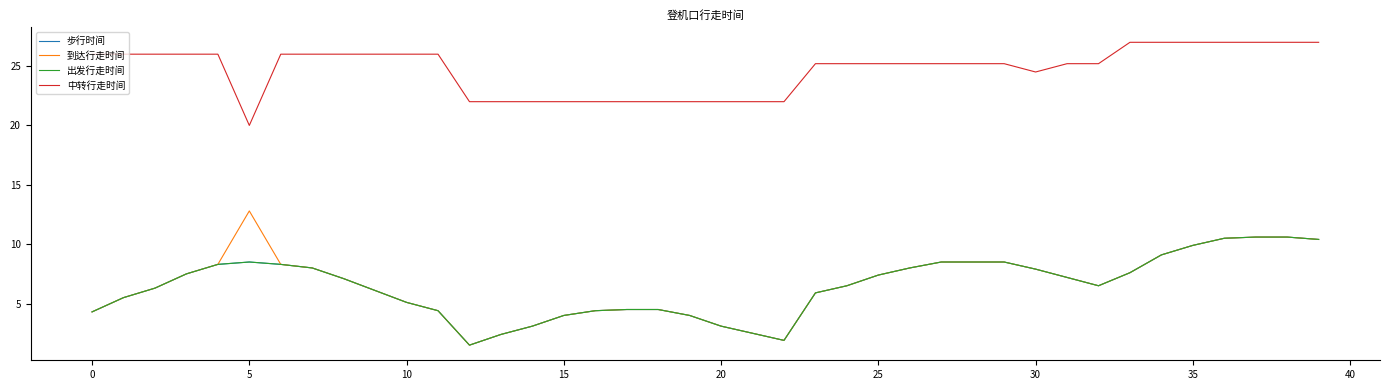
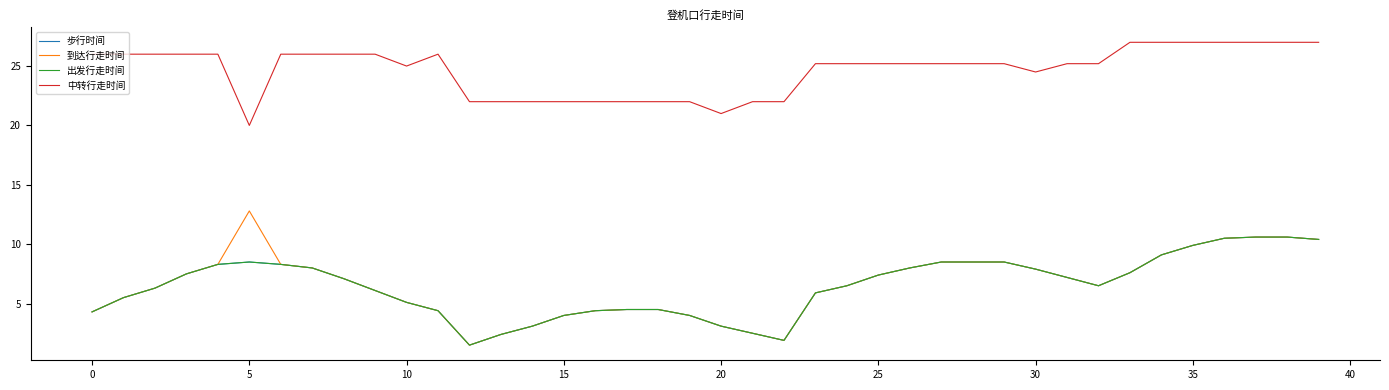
  {
    "出发行走时间": {
      "5": 8.5
    },
    "到达行走时间": {
      "5": 13
    },
    "中转行走时间": {
      "5": 20,
-     "10": 26,
+     "10": 25,
      "15": 22,
-     "20": 22,
+     "20": 21,
      "25": 25,
      "30": 24.5,
      "35": 27
    }
  }
